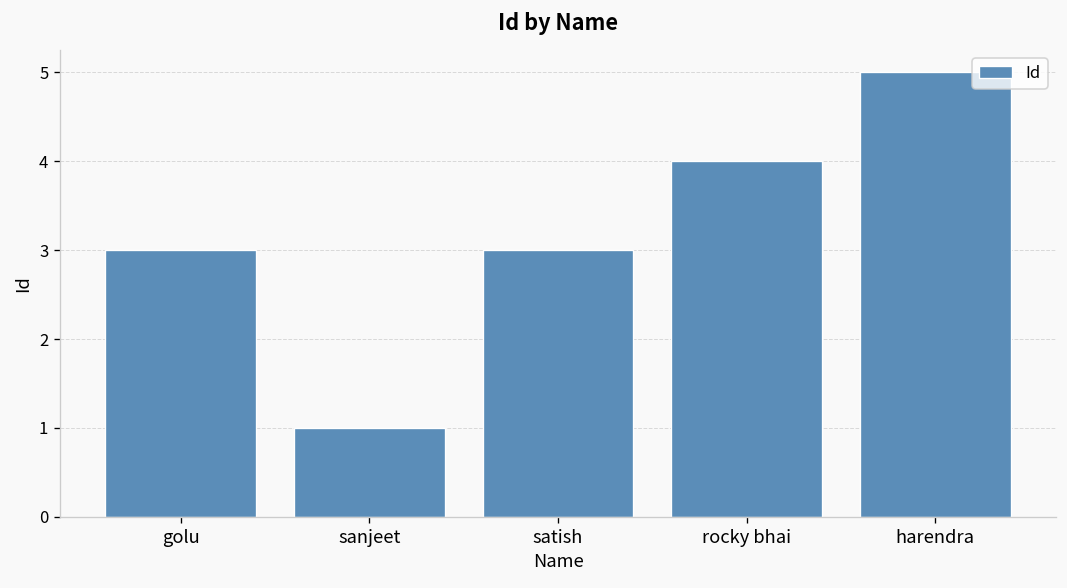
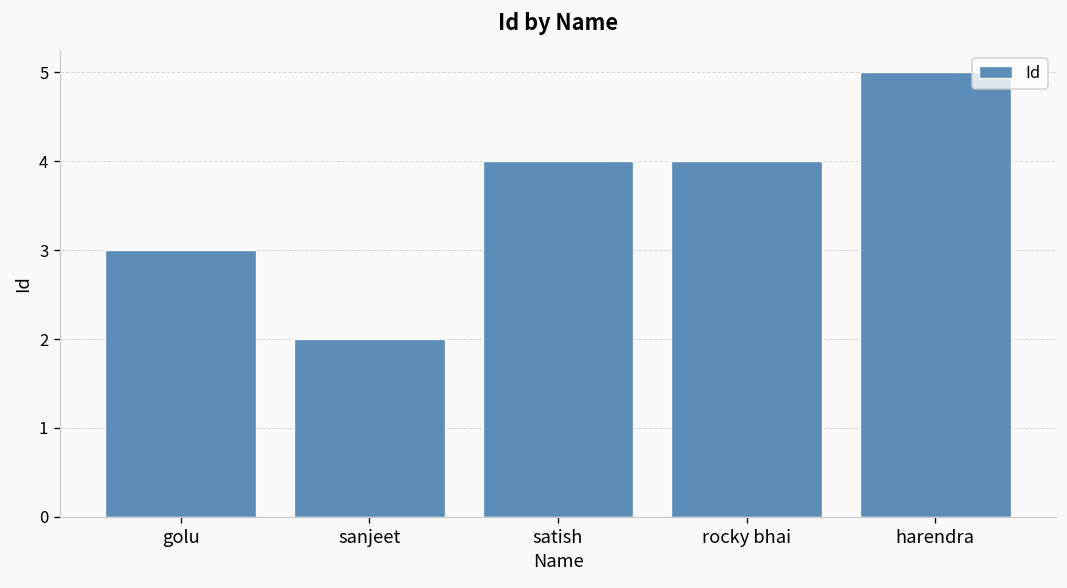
  {
    "golu": 3,
-   "sanjeet": 1,
-   "satish": 3,
+   "sanjeet": 2,
+   "satish": 4,
    "rocky bhai": 4,
    "harendra": 5
  }
